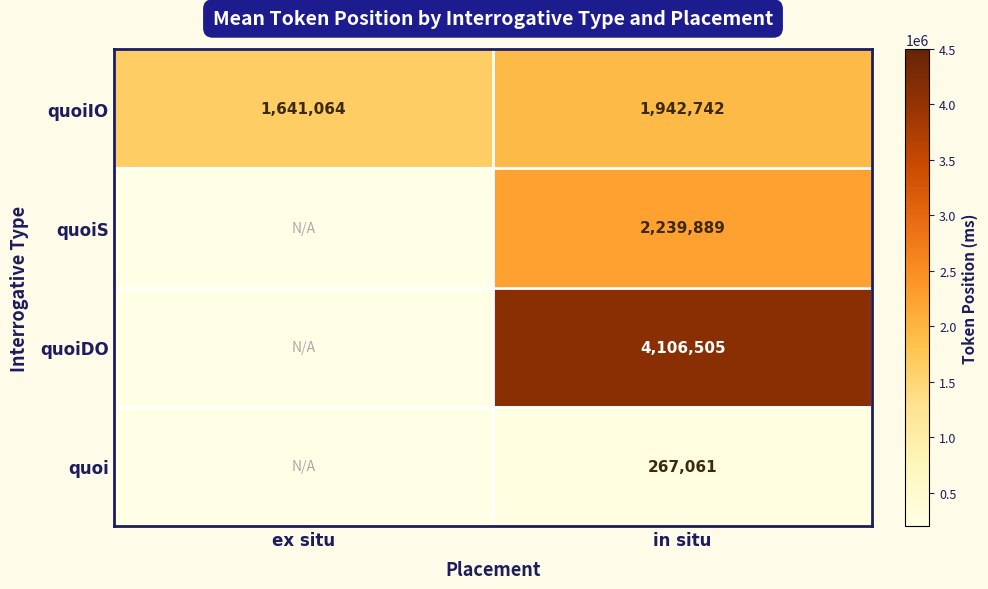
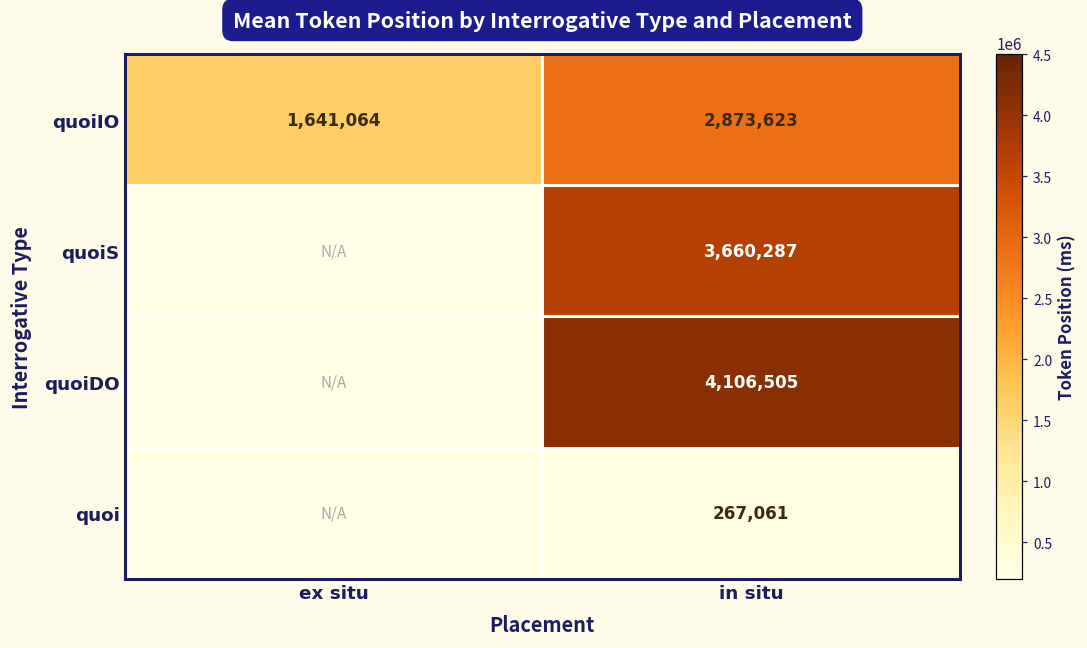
  {
    "quoiIO": {
      "ex situ": "1,641,064",
-     "in situ": "1,942,742"
+     "in situ": "2,873,623"
    },
    "quoiS": {
-     "in situ": "2,239,889"
+     "in situ": "3,660,287"
    },
    "quoiDO": {
      "in situ": "4,106,505"
    },
    "quoi": {
      "in situ": "267,061"
    }
  }
